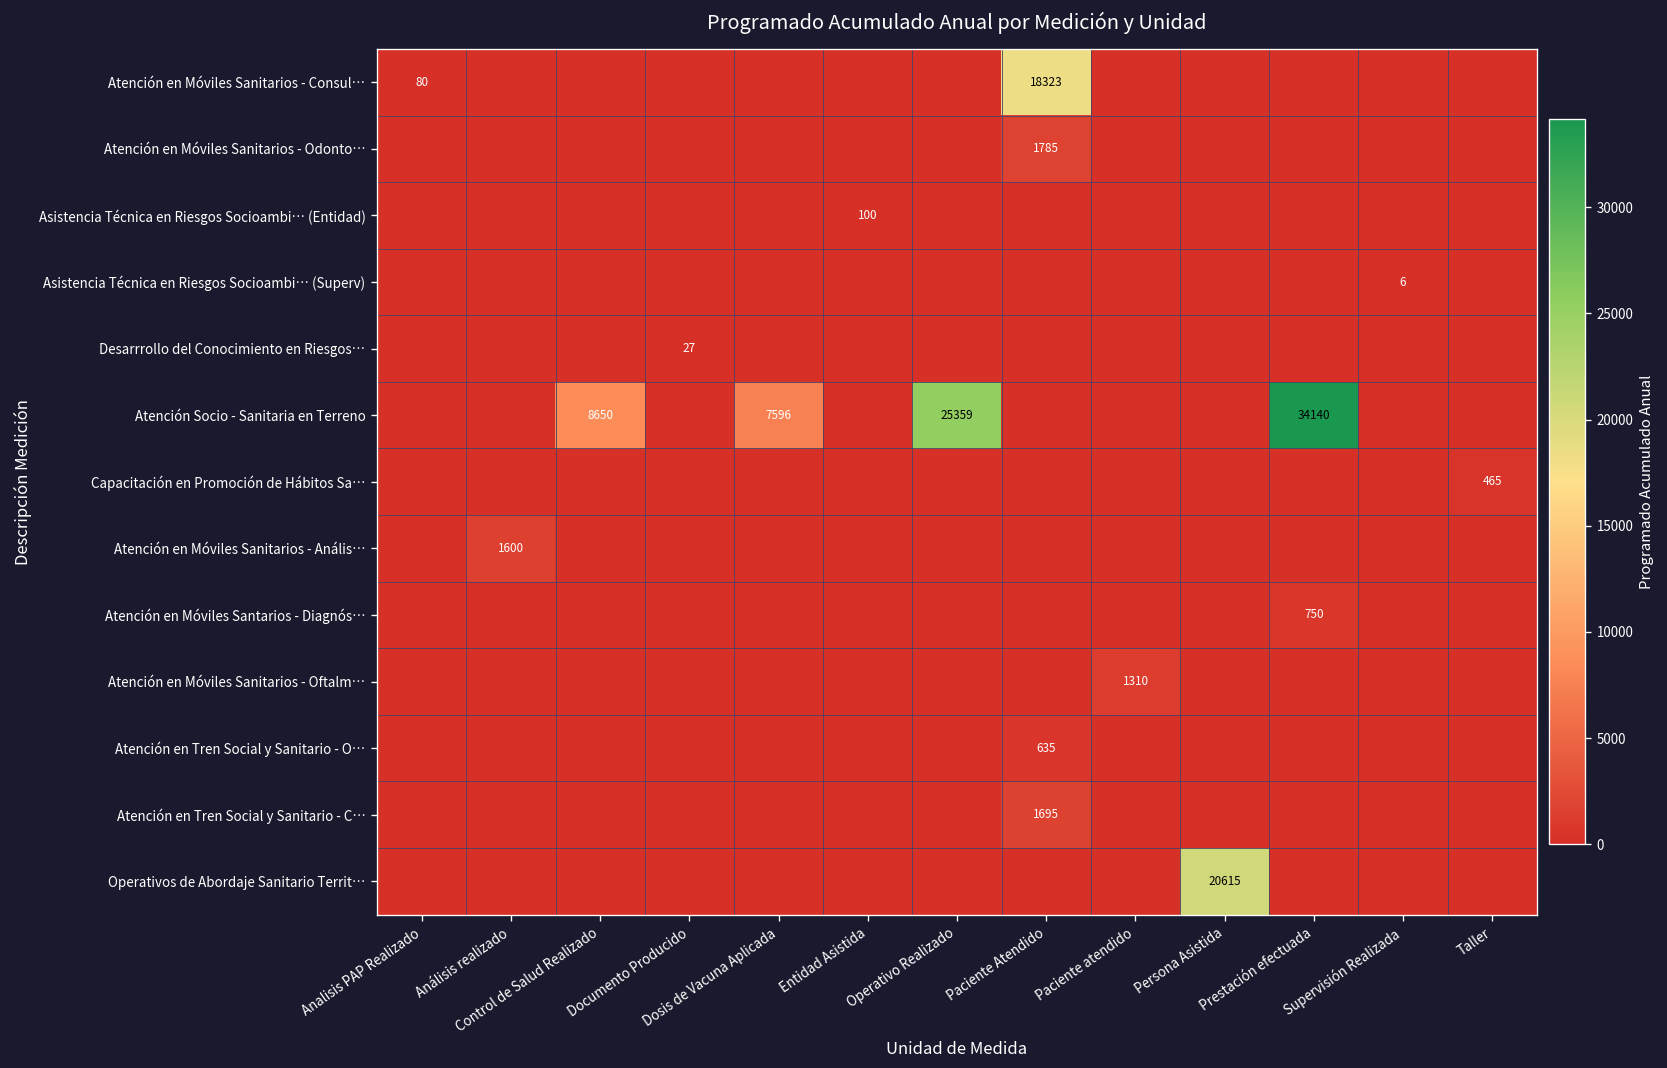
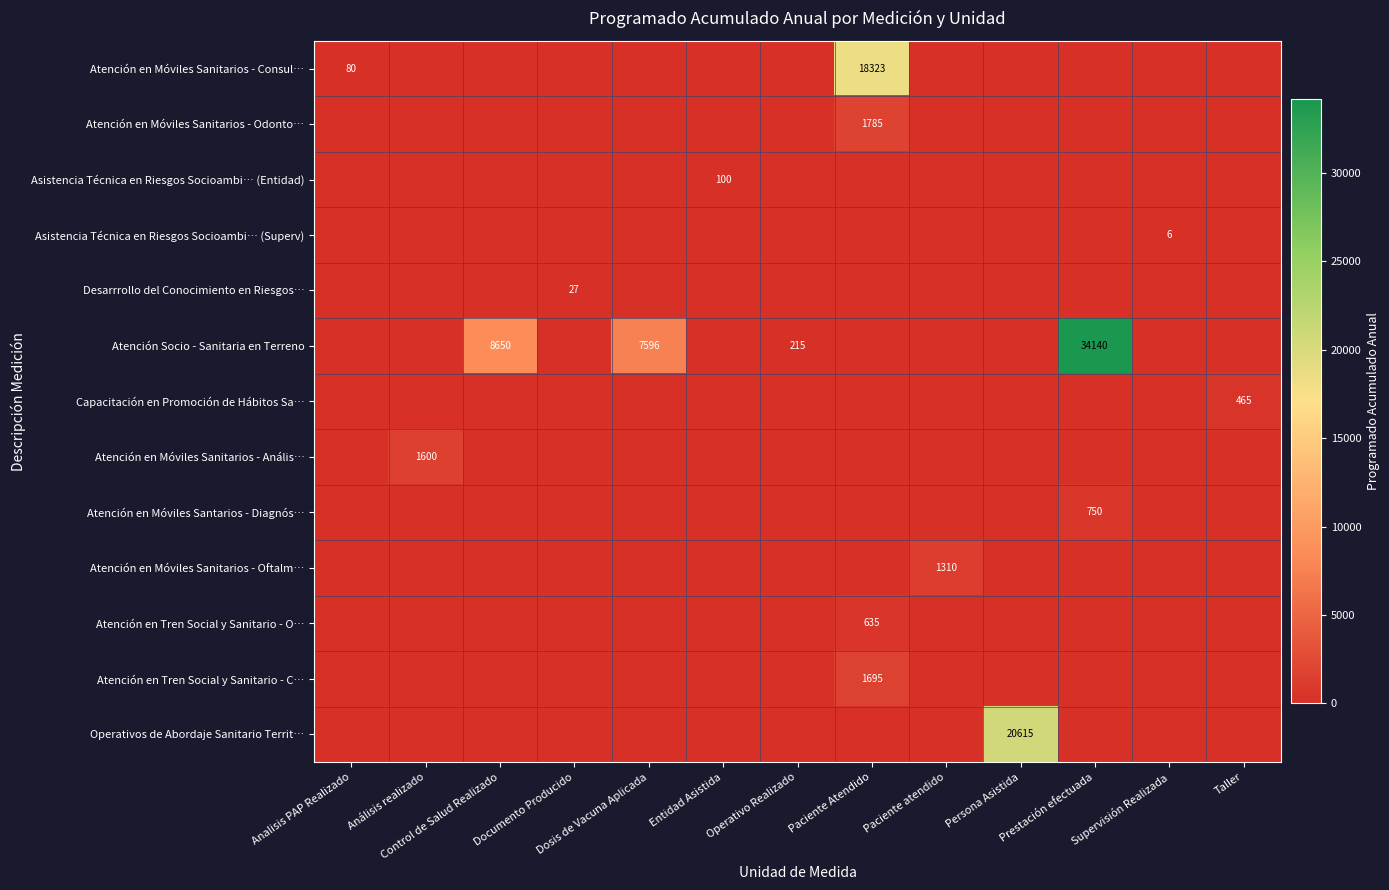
  {
    "Atención en Móviles Sanitarios - Consul…": {
      "Analisis PAP Realizado": 80,
      "Paciente Atendido": 18323
    },
    "Atención en Móviles Sanitarios - Odonto…": {
      "Paciente Atendido": 1785
    },
    "Asistencia Técnica en Riesgos Socioambi… (Entidad)": {
      "Entidad Asistida": 100
    },
    "Asistencia Técnica en Riesgos Socioambi… (Superv)": {
      "Supervisión Realizada": 6
    },
    "Desarrrollo del Conocimiento en Riesgos…": {
      "Documento Producido": 27
    },
    "Atención Socio - Sanitaria en Terreno": {
      "Control de Salud Realizado": 8650,
      "Dosis de Vacuna Aplicada": 7596,
-     "Operativo Realizado": 25359,
+     "Operativo Realizado": 215,
      "Prestación efectuada": 34140
    },
    "Capacitación en Promoción de Hábitos Sa…": {
      "Taller": 465
    },
    "Atención en Móviles Sanitarios - Anális…": {
      "Análisis realizado": 1600
    },
    "Atención en Móviles Santarios - Diagnós…": {
      "Prestación efectuada": 750
    },
    "Atención en Móviles Sanitarios - Oftalm…": {
      "Paciente atendido": 1310
    },
    "Atención en Tren Social y Sanitario - O…": {
      "Paciente Atendido": 635
    },
    "Atención en Tren Social y Sanitario - C…": {
      "Paciente Atendido": 1695
    },
    "Operativos de Abordaje Sanitario Territ…": {
      "Persona Asistida": 20615
    }
  }
